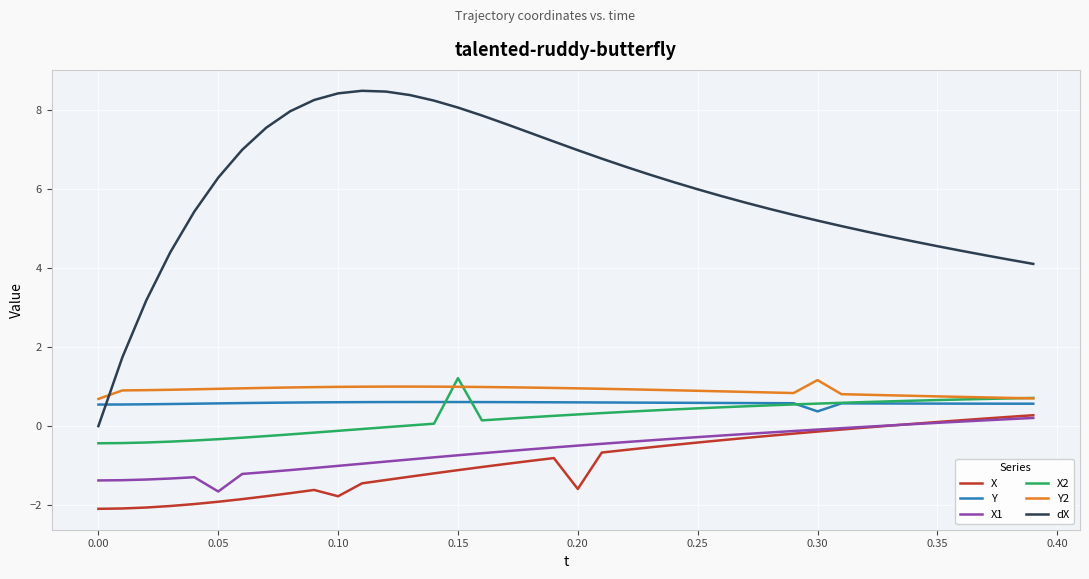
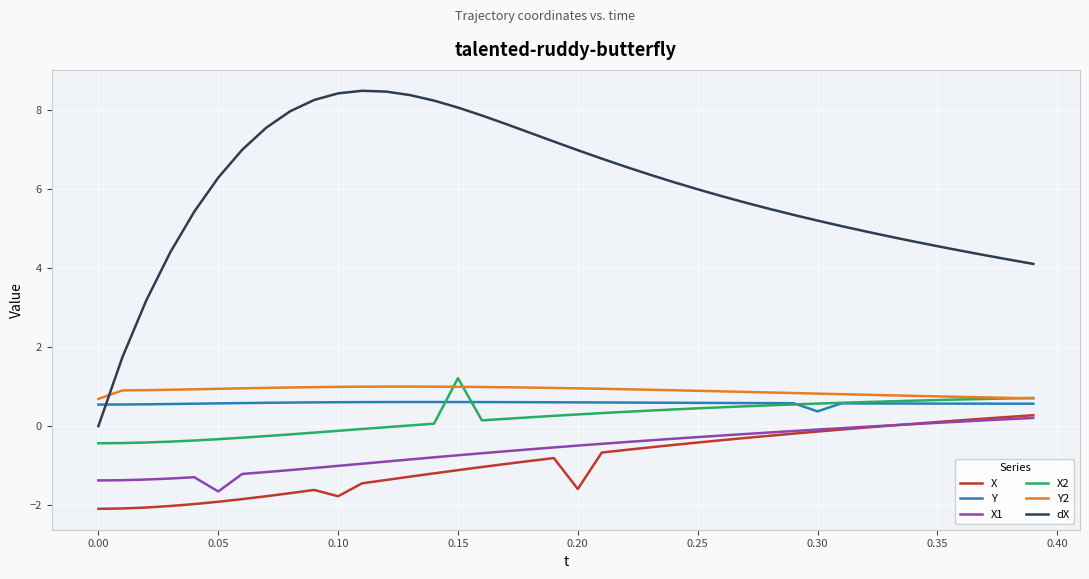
  {
    "X": {
      "0.00": -2.1,
      "0.05": -1.9,
      "0.10": -1.8,
      "0.15": -1.1,
      "0.20": -1.6,
      "0.25": -0.4
    },
    "Y": {
      "0.00": 0.5,
      "0.05": 0.6,
      "0.10": 0.6,
      "0.15": 0.6,
      "0.20": 0.6,
      "0.25": 0.6,
      "0.30": 0.4,
      "0.35": 0.6
    },
    "X1": {
      "0.00": -1.4,
      "0.05": -1.7,
      "0.10": -1.0,
      "0.15": -0.7,
      "0.20": -0.5,
      "0.25": -0.3
    },
    "X2": {
      "0.00": -0.4,
      "0.05": -0.3,
      "0.10": -0.1,
      "0.15": 1.2,
      "0.20": 0.3,
      "0.25": 0.4,
      "0.30": 0.6,
      "0.35": 0.7
    },
    "Y2": {
      "0.00": 0.7,
      "0.05": 0.9,
      "0.10": 1.0,
      "0.15": 1.0,
      "0.20": 1.0,
      "0.25": 0.9,
-     "0.30": 1.2,
+     "0.30": 0.8,
      "0.35": 0.8
    },
    "dX": {
      "0.00": 0.0,
      "0.05": 6.3,
      "0.10": 8.4,
      "0.15": 8.1,
      "0.20": 7.0,
      "0.25": 6.0,
      "0.30": 5.2,
      "0.35": 4.6
    }
  }
